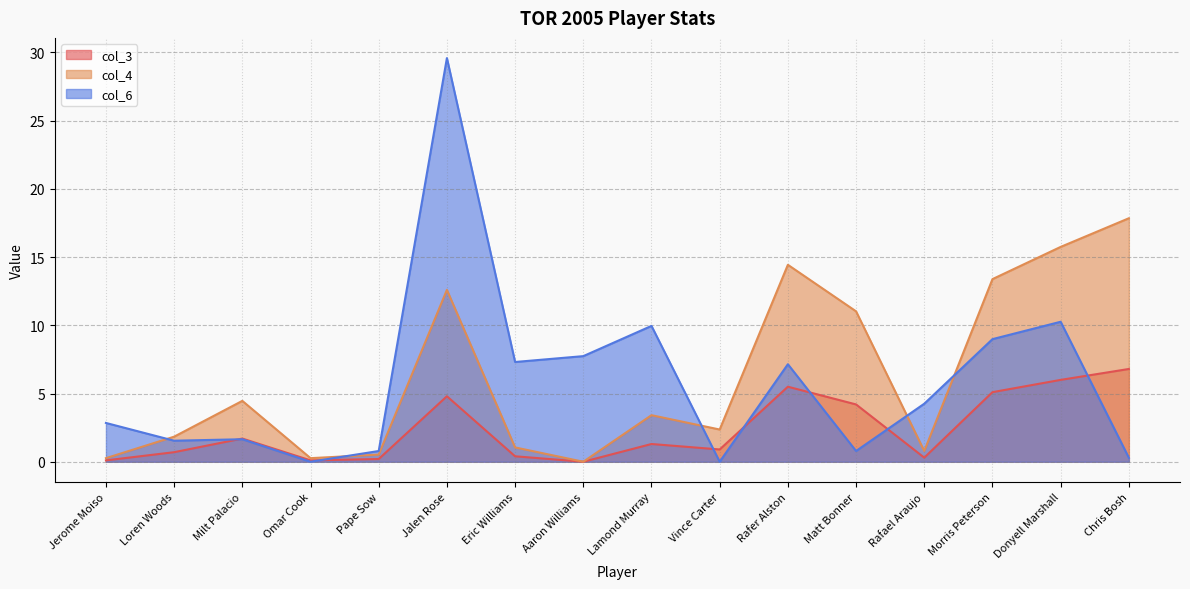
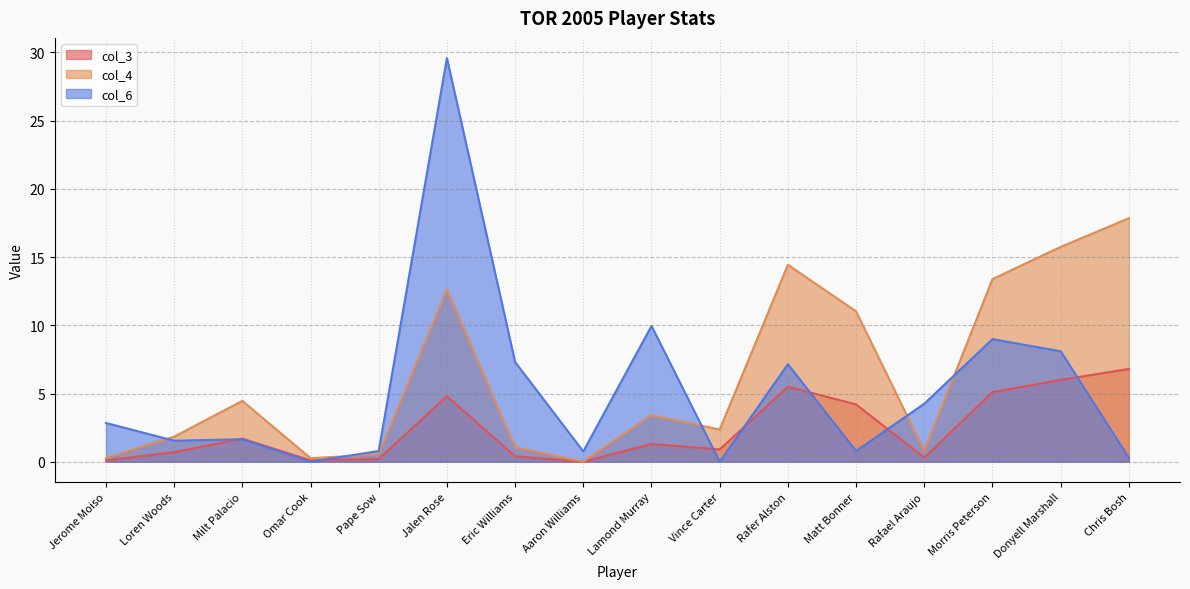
  {
    "col_6": {
      "Jerome Moiso": 2.8,
      "Loren Woods": 1.5,
      "Pape Sow": 0.8,
      "Jalen Rose": 29.6,
      "Eric Williams": 7.3,
-     "Aaron Williams": 7.7,
+     "Aaron Williams": 0.8,
      "Lamond Murray": 10.0,
      "Vince Carter": 0.0,
      "Rafer Alston": 7.1,
      "Matt Bonner": 0.8,
      "Rafael Araujo": 4.3,
      "Morris Peterson": 9.0,
-     "Donyell Marshall": 10.3,
+     "Donyell Marshall": 8.1,
      "Chris Bosh": 0.3
    }
  }
